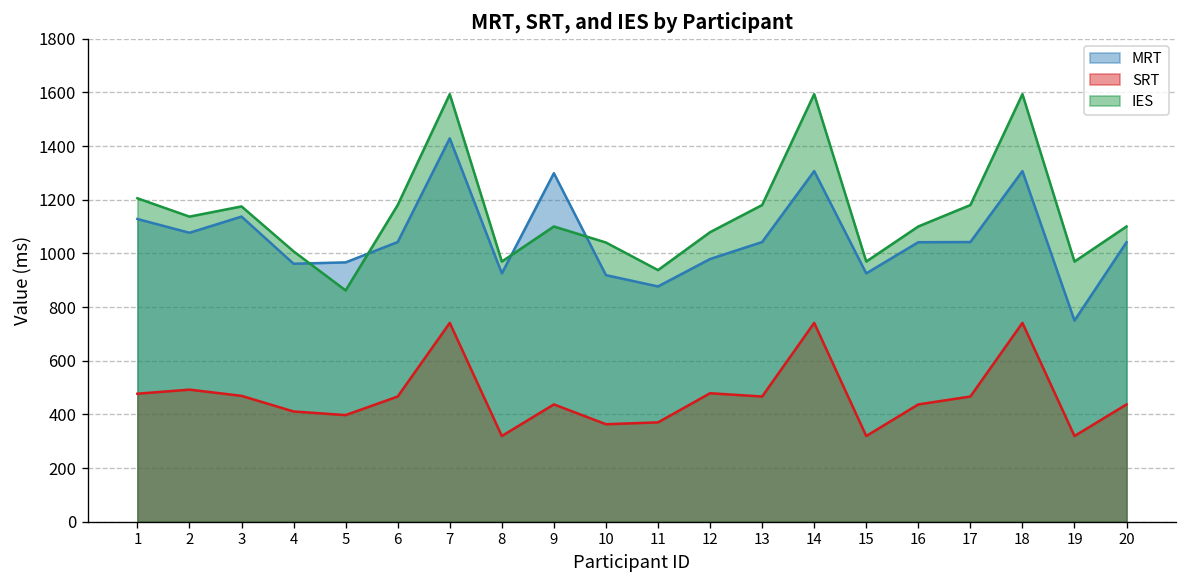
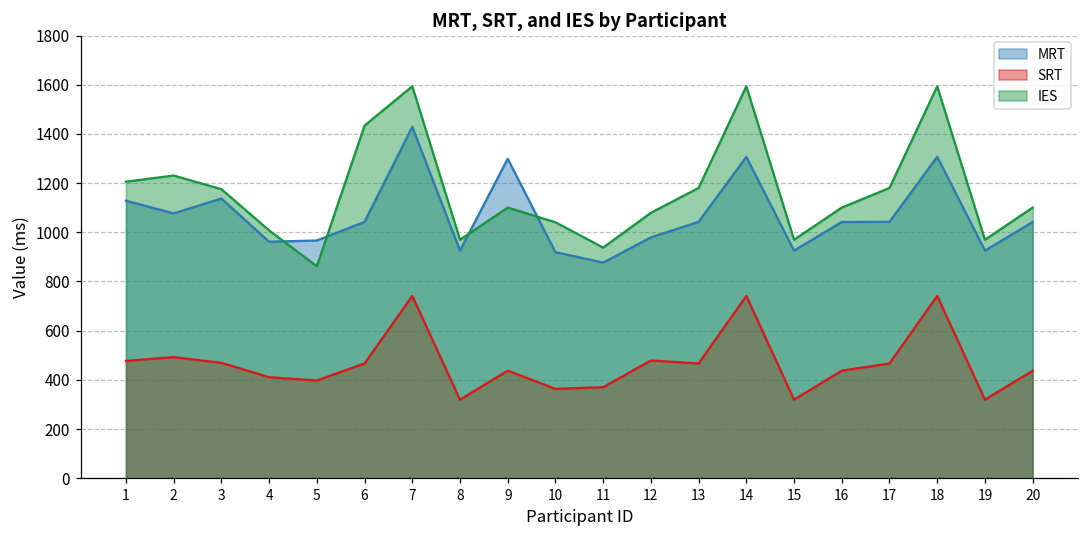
  {
    "MRT": {
      "1": 1130,
      "2": 1080,
      "3": 1140,
      "4": 960,
      "5": 970,
      "6": 1040,
      "7": 1430,
      "8": 930,
      "9": 1300,
      "10": 920,
      "11": 880,
      "12": 980,
      "13": 1040,
      "14": 1310,
      "15": 930,
      "16": 1040,
      "17": 1040,
      "18": 1310,
-     "19": 750,
+     "19": 930,
      "20": 1040
    },
    "SRT": {
      "1": 480,
      "2": 490,
      "3": 470,
      "4": 410,
      "5": 400,
      "6": 470,
      "7": 740,
      "8": 320,
      "9": 440,
      "10": 360,
      "11": 370,
      "12": 480,
      "13": 470,
      "14": 740,
      "15": 320,
      "16": 440,
      "17": 470,
      "18": 740,
      "19": 320,
      "20": 440
    },
    "IES": {
      "1": 1210,
-     "2": 1140,
+     "2": 1230,
      "3": 1180,
      "4": 1010,
      "5": 860,
-     "6": 1180,
+     "6": 1430,
      "7": 1590,
      "8": 970,
      "9": 1100,
      "10": 1040,
      "11": 940,
      "12": 1080,
      "13": 1180,
      "14": 1590,
      "15": 970,
      "16": 1100,
      "17": 1180,
      "18": 1590,
      "19": 970,
      "20": 1100
    }
  }
